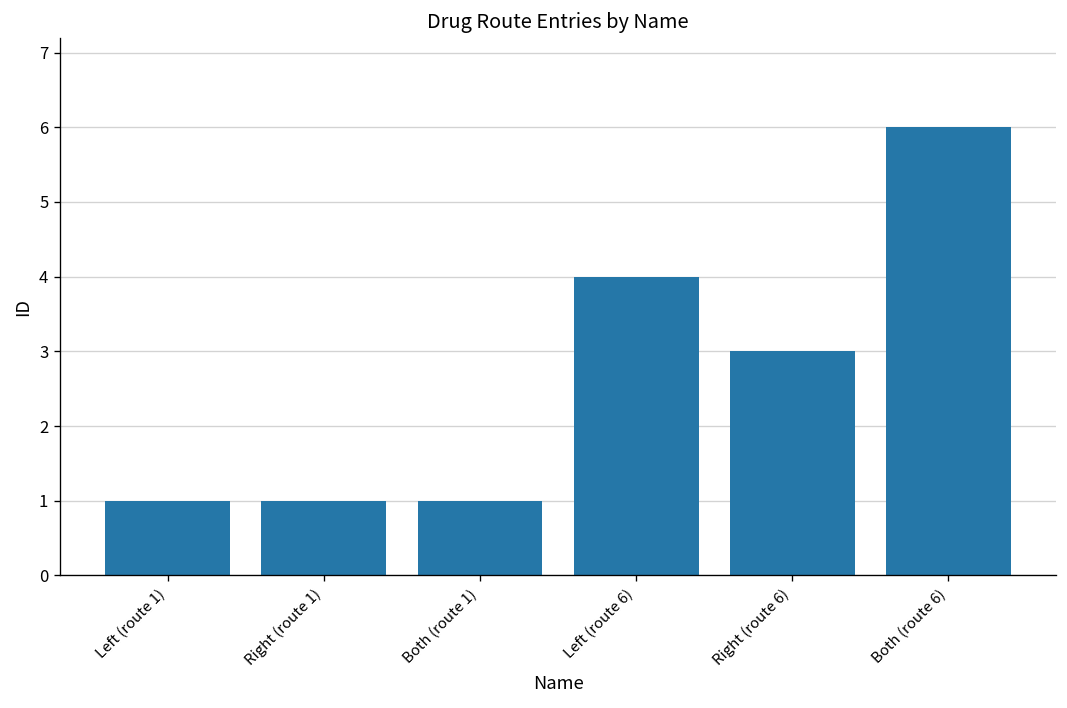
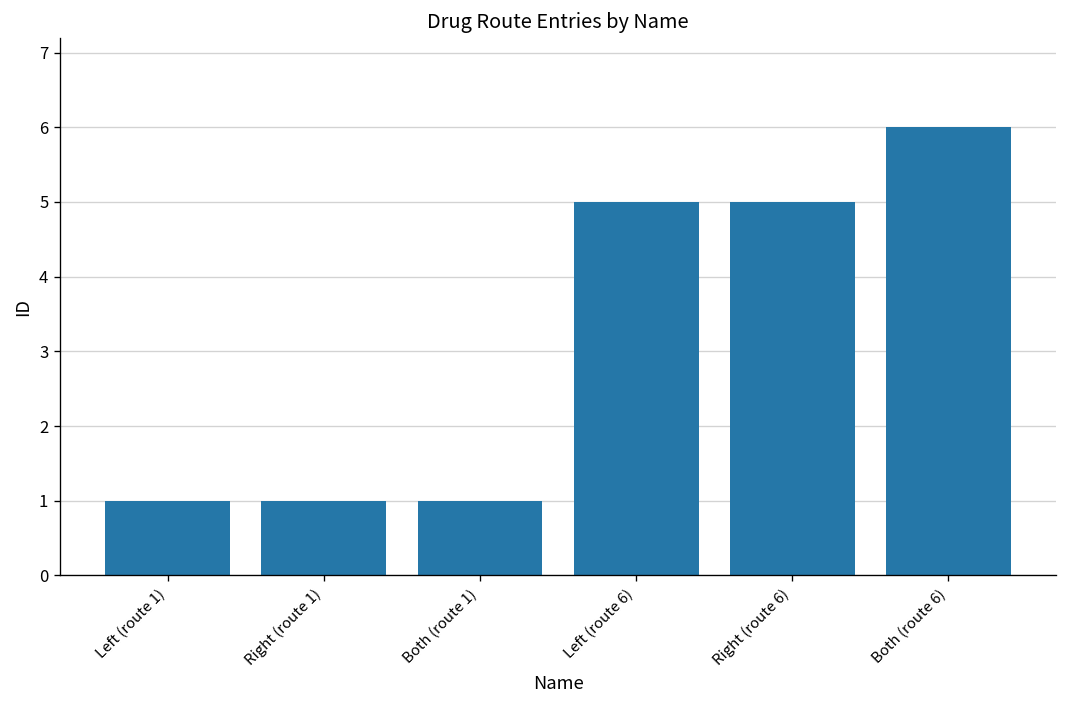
  {
    "Left (route 1)": 1,
    "Right (route 1)": 1,
    "Both (route 1)": 1,
-   "Left (route 6)": 4,
-   "Right (route 6)": 3,
+   "Left (route 6)": 5,
+   "Right (route 6)": 5,
    "Both (route 6)": 6
  }
